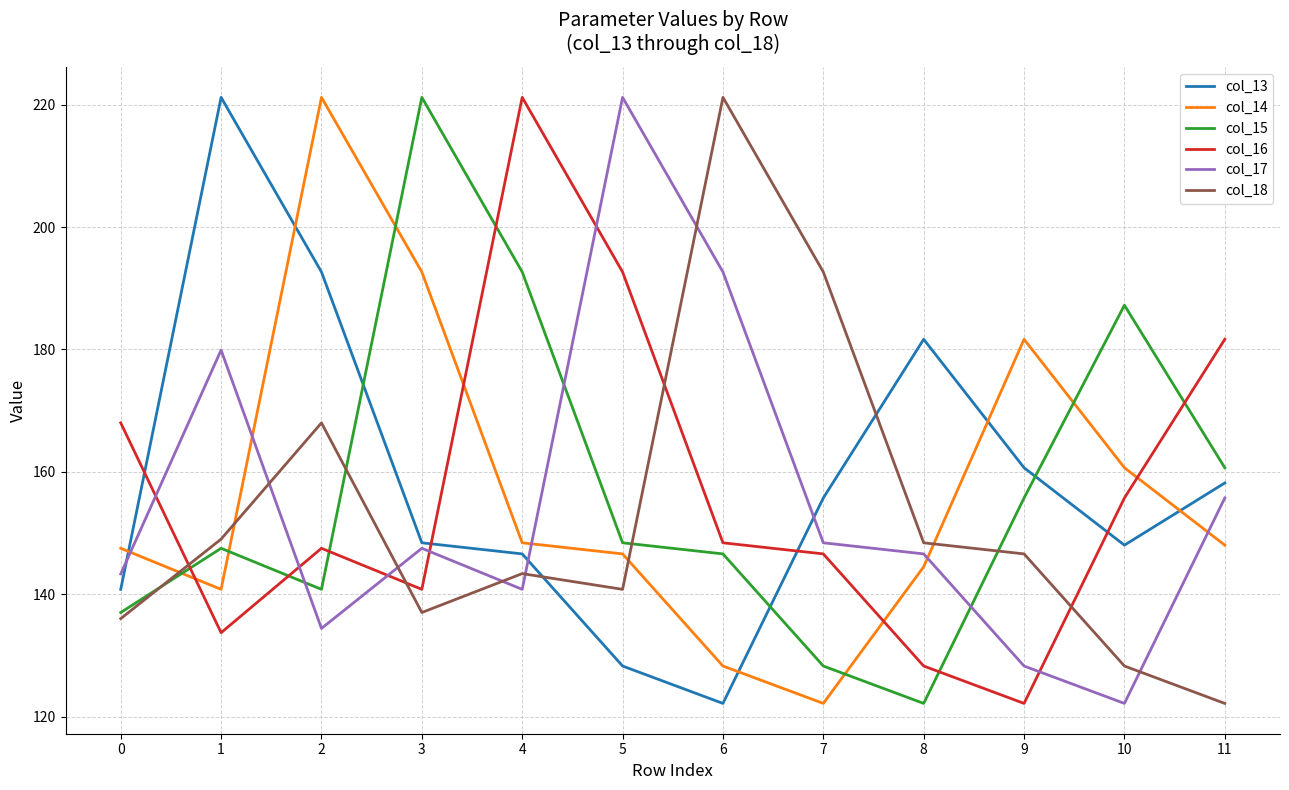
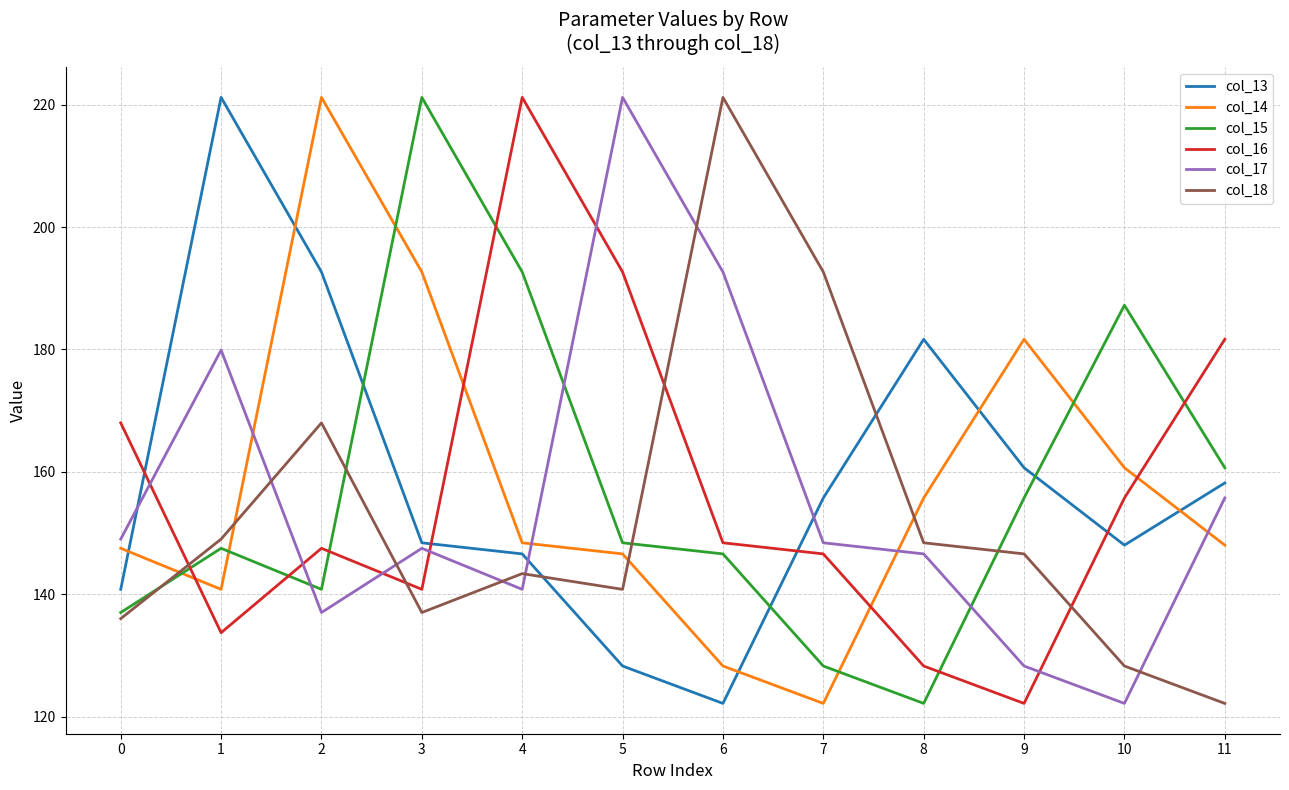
  {
    "col_13": {
      "0": 141,
      "1": 221,
      "2": 193,
      "3": 148,
      "4": 147,
      "5": 128,
      "6": 122,
      "7": 156,
      "8": 182,
      "9": 161,
      "10": 148,
      "11": 158
    },
    "col_14": {
      "0": 147,
      "1": 141,
      "2": 221,
      "3": 193,
      "4": 148,
      "5": 147,
      "6": 128,
      "7": 122,
-     "8": 144,
+     "8": 156,
      "9": 182,
      "10": 161,
      "11": 148
    },
    "col_15": {
      "0": 137,
      "1": 147,
      "2": 141,
      "3": 221,
      "4": 193,
      "5": 148,
      "6": 147,
      "7": 128,
      "8": 122,
      "9": 156,
      "10": 187,
      "11": 161
    },
    "col_16": {
      "0": 168,
      "1": 134,
      "2": 147,
      "3": 141,
      "4": 221,
      "5": 193,
      "6": 148,
      "7": 147,
      "8": 128,
      "9": 122,
      "10": 156,
      "11": 182
    },
    "col_17": {
-     "0": 143,
+     "0": 149,
      "1": 180,
-     "2": 134,
+     "2": 137,
      "3": 147,
      "4": 141,
      "5": 221,
      "6": 193,
      "7": 148,
      "8": 147,
      "9": 128,
      "10": 122,
      "11": 156
    },
    "col_18": {
      "0": 136,
      "1": 149,
      "2": 168,
      "3": 137,
      "4": 143,
      "5": 141,
      "6": 221,
      "7": 193,
      "8": 148,
      "9": 147,
      "10": 128,
      "11": 122
    }
  }
